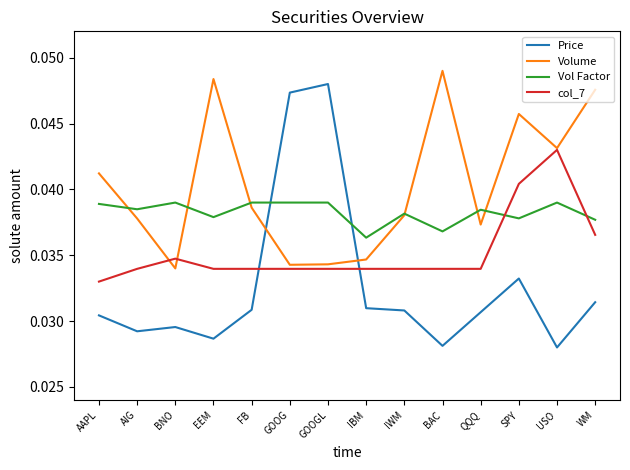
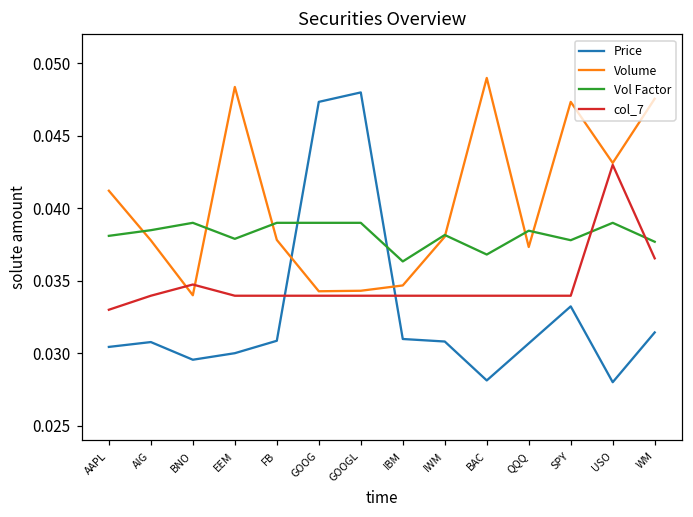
  {
    "Price": {
      "AAPL": 0.0304,
-     "AIG": 0.0292,
+     "AIG": 0.0308,
      "BNO": 0.0296,
-     "EEM": 0.0287,
+     "EEM": 0.0300,
      "FB": 0.0309,
      "GOOG": 0.0473,
      "GOOGL": 0.0480,
      "IBM": 0.0310,
      "IWM": 0.0308,
      "BAC": 0.0281,
      "QQQ": 0.0307,
      "SPY": 0.0332,
      "USO": 0.0280,
      "WM": 0.0314
    },
    "Volume": {
      "AAPL": 0.0412,
      "AIG": 0.0378,
      "BNO": 0.0340,
      "EEM": 0.0484,
-     "FB": 0.0386,
+     "FB": 0.0378,
      "GOOG": 0.0343,
      "GOOGL": 0.0343,
      "IBM": 0.0347,
      "BAC": 0.0490,
      "QQQ": 0.0373,
-     "SPY": 0.0457
+     "SPY": 0.0473
    },
    "Vol Factor": {
-     "AAPL": 0.0389,
+     "AAPL": 0.0381,
      "AIG": 0.0385,
      "BNO": 0.0390,
      "EEM": 0.0379,
      "FB": 0.0390,
      "GOOG": 0.0390,
      "GOOGL": 0.0390,
      "IBM": 0.0363,
      "BAC": 0.0368,
      "QQQ": 0.0385,
      "SPY": 0.0378,
      "USO": 0.0390,
      "WM": 0.0377
    },
    "col_7": {
      "AAPL": 0.0330,
      "AIG": 0.0340,
      "BNO": 0.0347,
      "EEM": 0.0340,
      "FB": 0.0340,
      "GOOG": 0.0340,
      "GOOGL": 0.0340,
      "IBM": 0.0340,
      "IWM": 0.0340,
      "BAC": 0.0340,
      "QQQ": 0.0340,
-     "SPY": 0.0404,
+     "SPY": 0.0340,
      "WM": 0.0365
    }
  }
